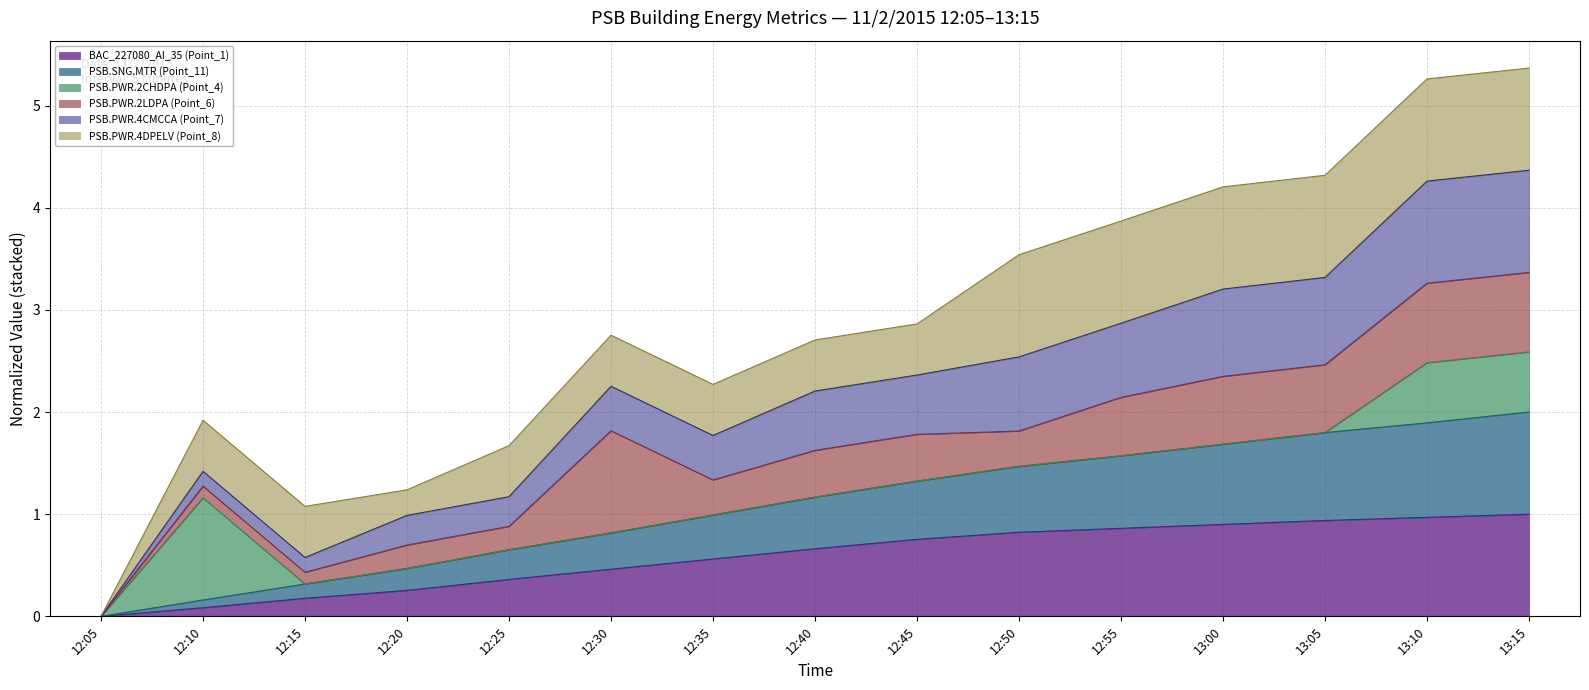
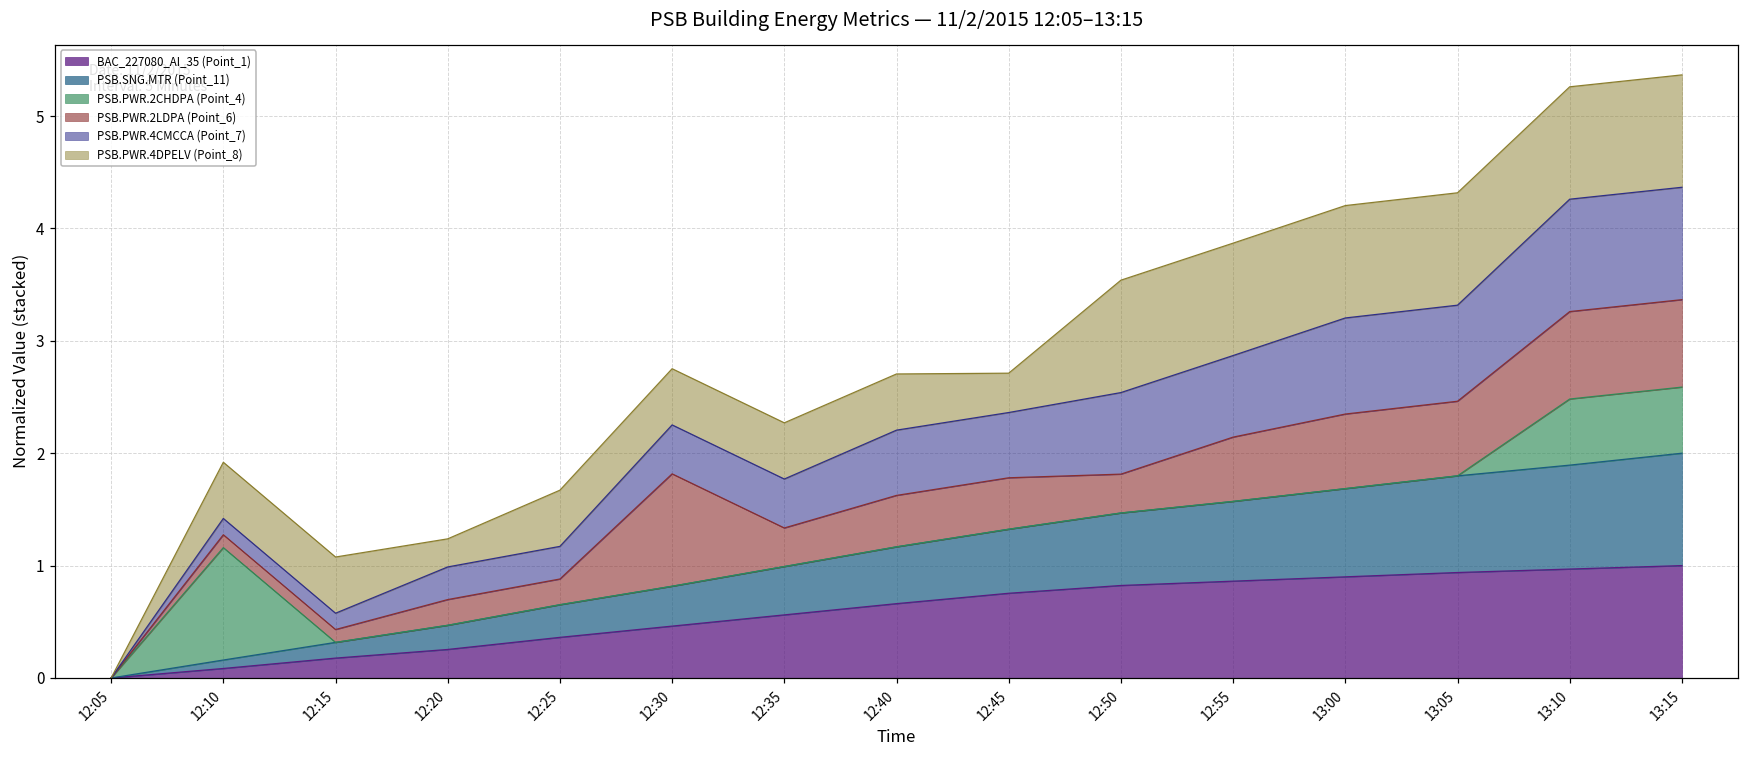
  {
    "PSB.PWR.2CHDPA (Point_4)": {
      "12:10": 1.00,
      "13:10": 0.59,
      "13:15": 0.59
    },
    "PSB.PWR.2LDPA (Point_6)": {
      "12:10": 0.11,
      "12:15": 0.11,
      "12:20": 0.23,
      "12:25": 0.23,
      "12:30": 1.00,
      "12:35": 0.34,
      "12:40": 0.46,
      "12:45": 0.46,
      "12:50": 0.35,
      "12:55": 0.57,
      "13:00": 0.66,
      "13:05": 0.66,
      "13:10": 0.78,
      "13:15": 0.78
    },
    "PSB.PWR.4DPELV (Point_8)": {
      "12:10": 0.50,
      "12:15": 0.50,
      "12:20": 0.25,
      "12:25": 0.50,
      "12:30": 0.50,
      "12:35": 0.50,
      "12:40": 0.50,
-     "12:45": 0.50,
+     "12:45": 0.35,
      "12:50": 1.00,
      "12:55": 1.00,
      "13:00": 1.00,
      "13:05": 1.00,
      "13:10": 1.00,
      "13:15": 1.00
    }
  }
